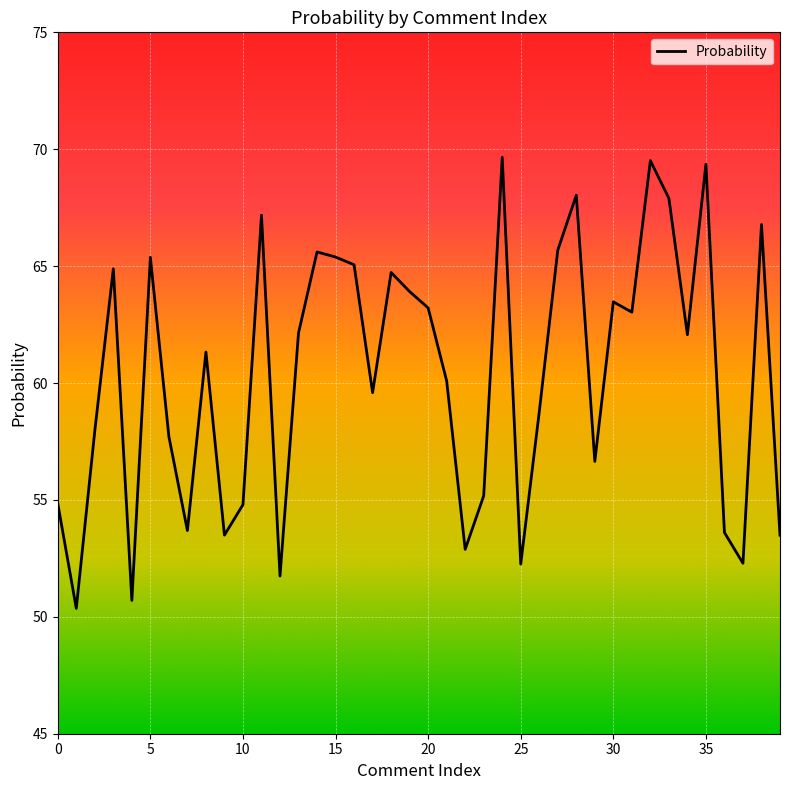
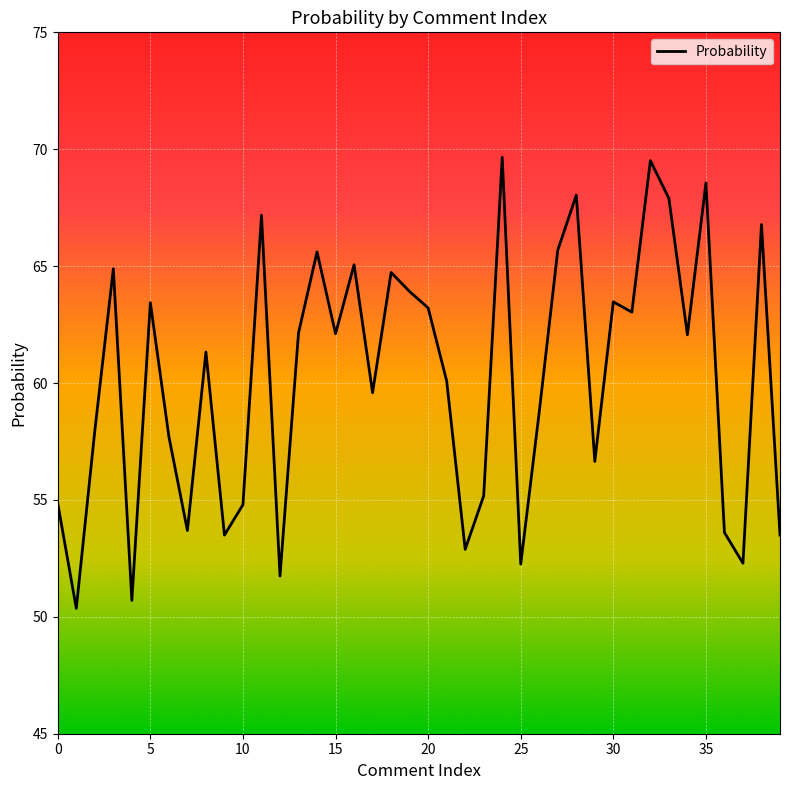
  {
    "0": 54.8,
-   "5": 65.4,
+   "5": 63.4,
    "10": 54.8,
-   "15": 65.4,
+   "15": 62.1,
    "20": 63.2,
    "25": 52.3,
    "30": 63.5,
-   "35": 69.4
+   "35": 68.6
  }
